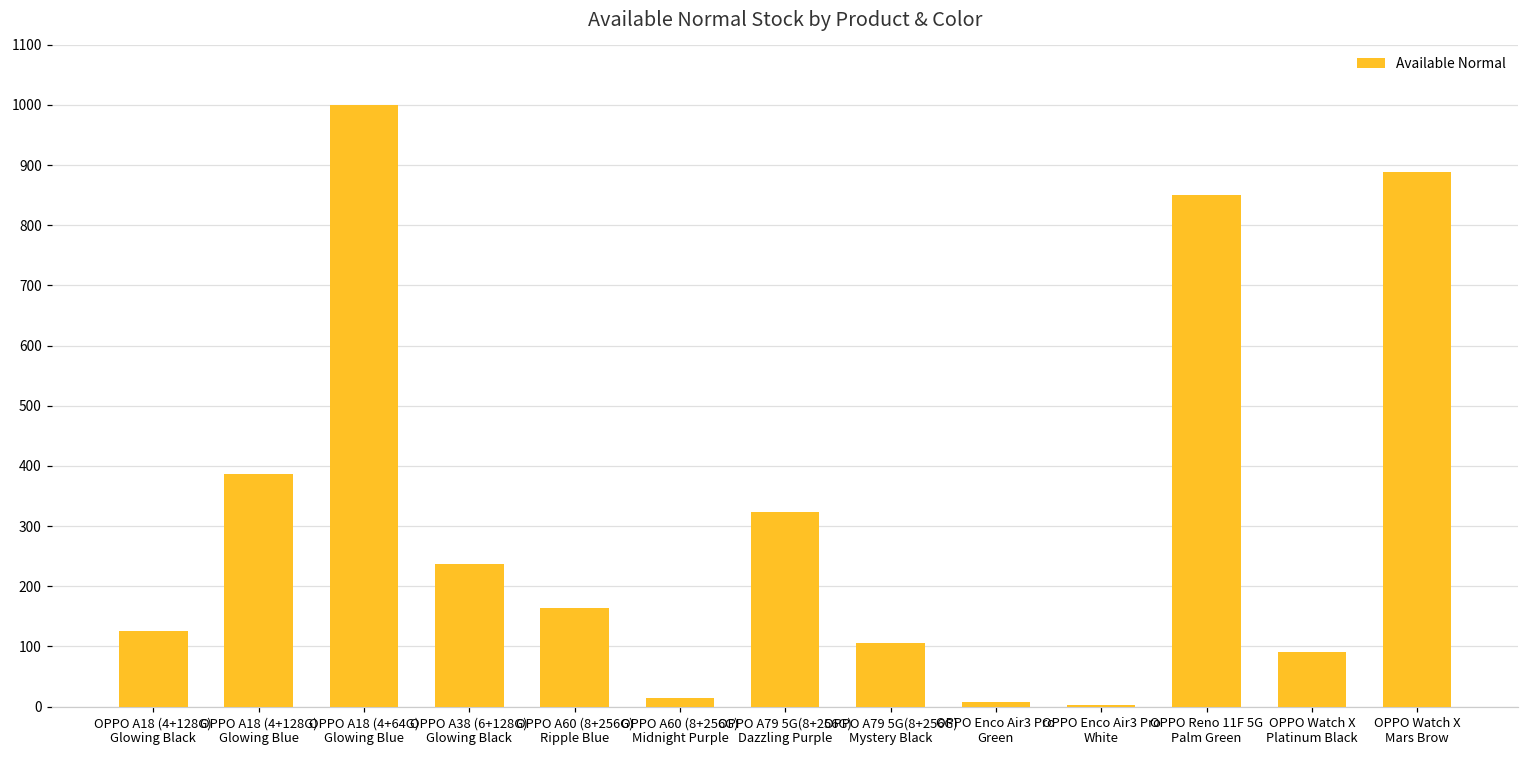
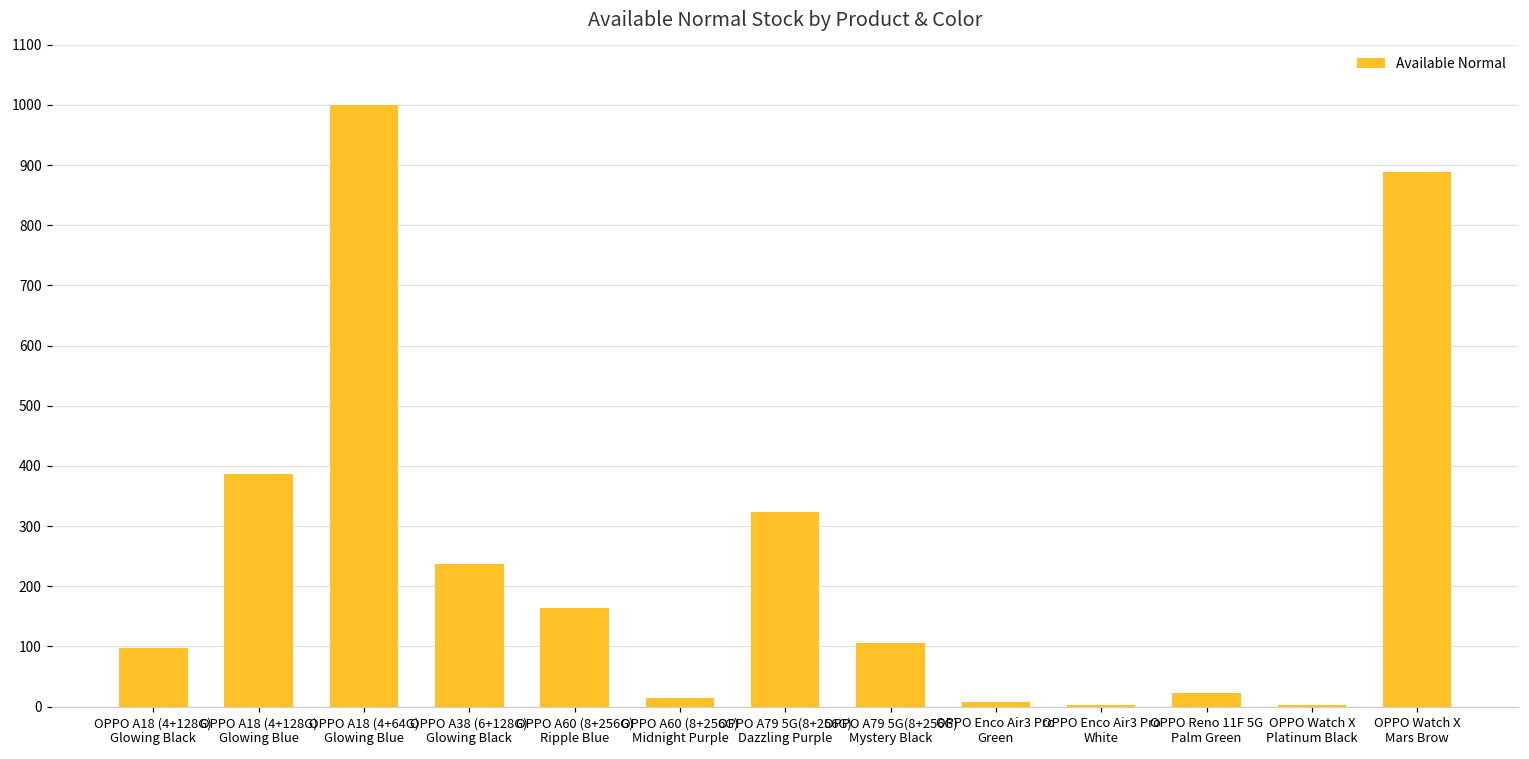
  {
-   "OPPO A18 (4+128G) Glowing Black": 130,
+   "OPPO A18 (4+128G) Glowing Black": 100,
    "OPPO A18 (4+128G) Glowing Blue": 390,
    "OPPO A18 (4+64G) Glowing Blue": 1000,
    "OPPO A38 (6+128G) Glowing Black": 240,
    "OPPO A60 (8+256G) Ripple Blue": 160,
-   "OPPO Reno 11F 5G Palm Green": 850,
-   "OPPO Watch X Platinum Black": 90,
+   "OPPO Reno 11F 5G Palm Green": 20,
+   "OPPO Watch X Platinum Black": 0,
    "OPPO Watch X Mars Brow": 890
  }
